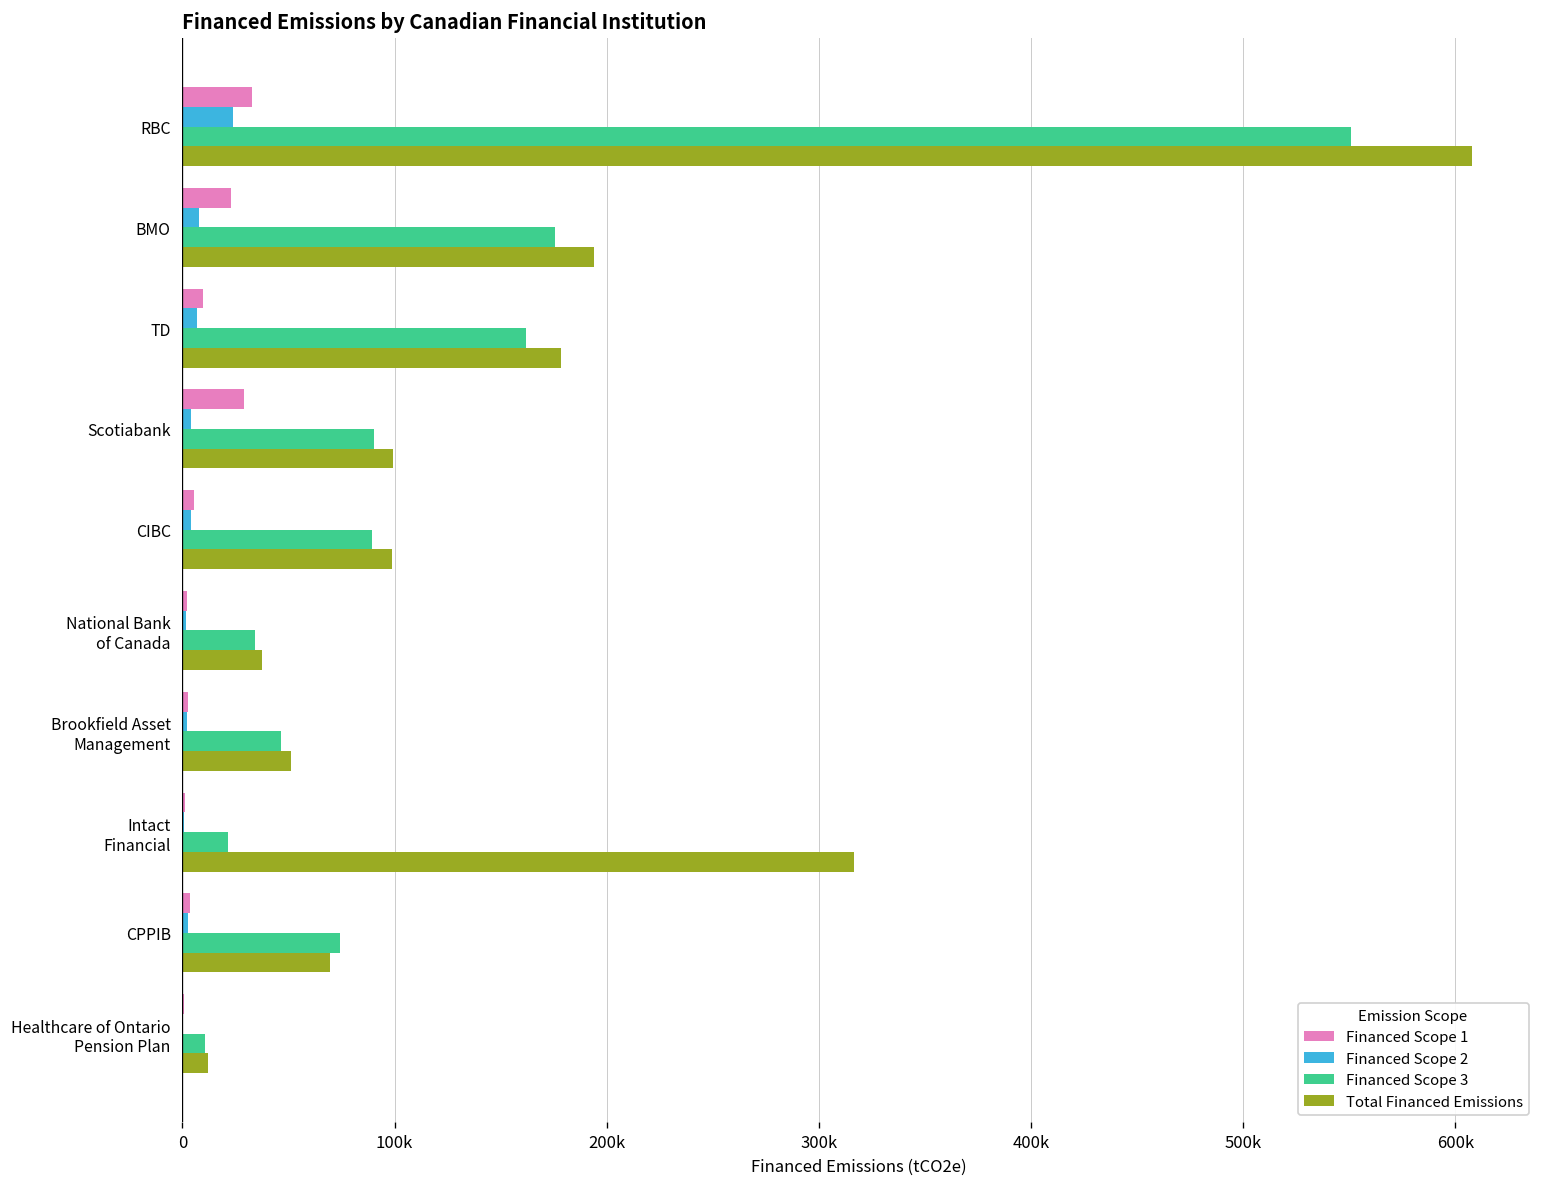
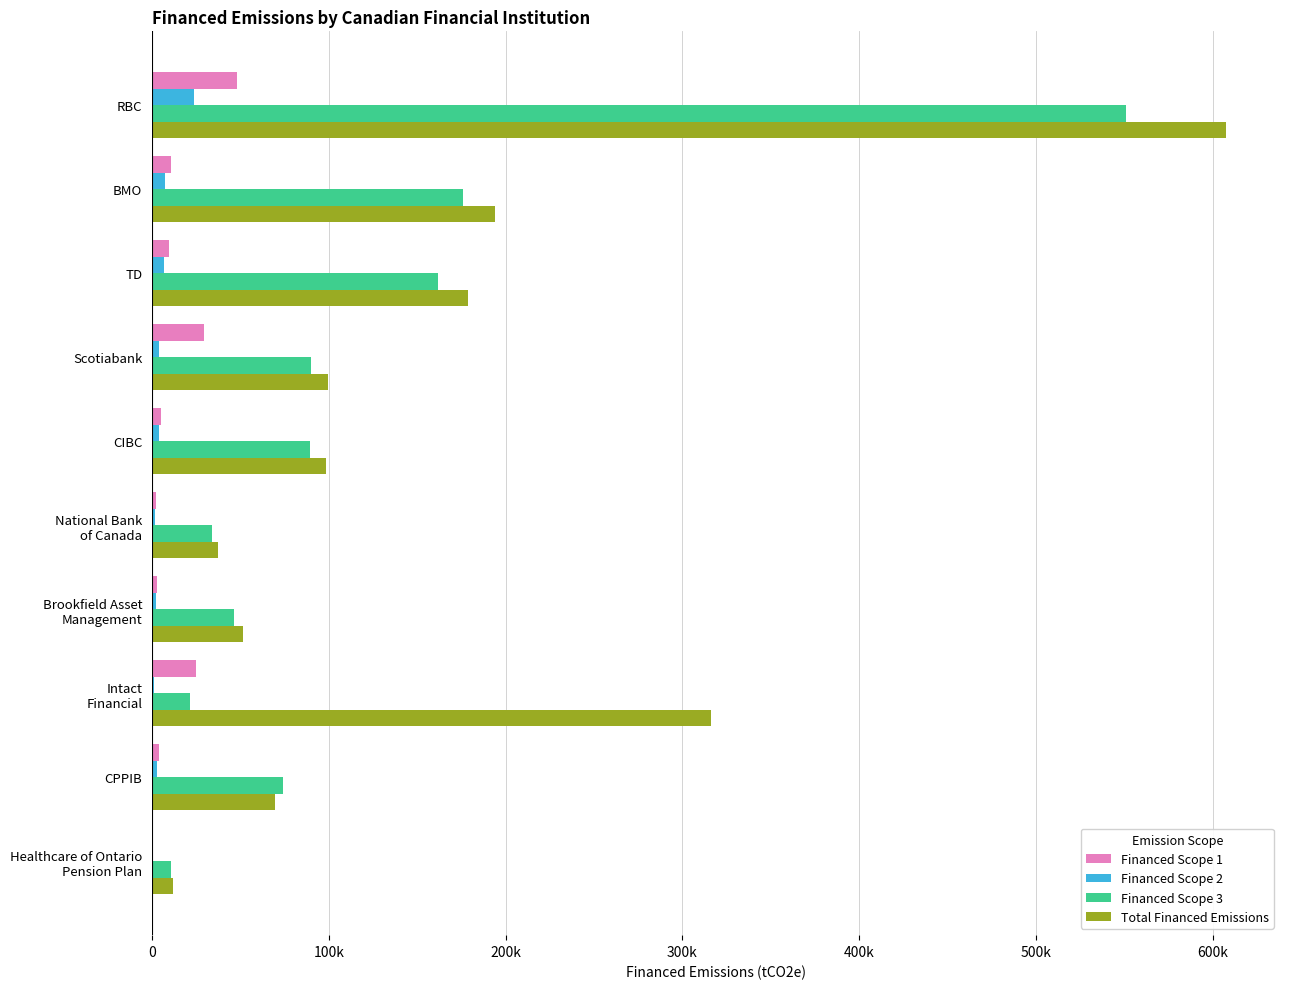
  {
    "Financed Scope 1": {
-     "RBC": 33000,
-     "BMO": 23000,
+     "RBC": 48000,
+     "BMO": 11000,
      "TD": 10000,
      "Scotiabank": 29000,
      "CIBC": 5000,
      "National Bank of Canada": 2000,
      "Brookfield Asset Management": 3000,
-     "Intact Financial": 1000,
+     "Intact Financial": 25000,
      "CPPIB": 4000
    },
    "Financed Scope 2": {
      "RBC": 24000,
      "BMO": 8000,
      "TD": 7000,
      "Scotiabank": 4000,
      "CIBC": 4000,
      "National Bank of Canada": 1000,
      "Brookfield Asset Management": 2000,
      "CPPIB": 3000
    },
    "Financed Scope 3": {
      "RBC": 551000,
      "BMO": 176000,
      "TD": 162000,
      "Scotiabank": 90000,
      "CIBC": 89000,
      "National Bank of Canada": 34000,
      "Brookfield Asset Management": 47000,
      "Intact Financial": 21000,
      "CPPIB": 74000,
      "Healthcare of Ontario Pension Plan": 11000
    },
    "Total Financed Emissions": {
      "RBC": 608000,
      "BMO": 194000,
      "TD": 179000,
      "Scotiabank": 100000,
      "CIBC": 99000,
      "National Bank of Canada": 38000,
      "Brookfield Asset Management": 51000,
      "Intact Financial": 316000,
      "CPPIB": 70000,
      "Healthcare of Ontario Pension Plan": 12000
    }
  }
